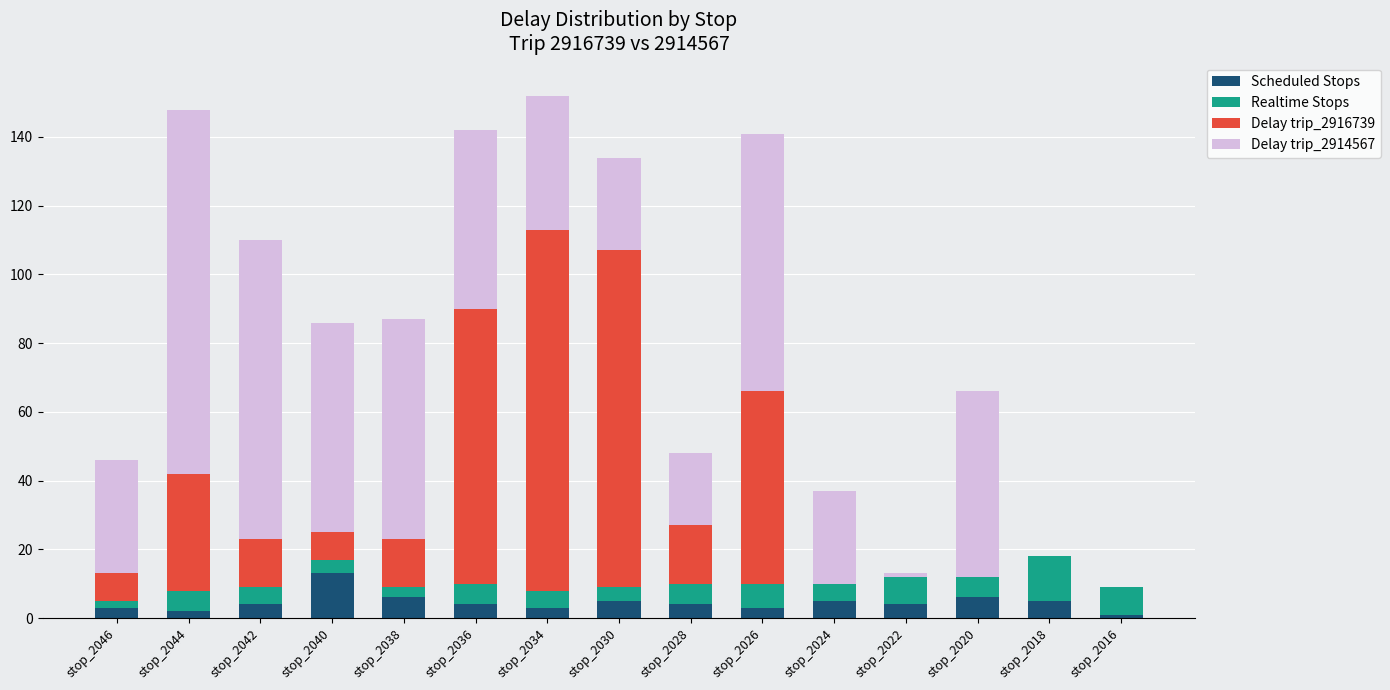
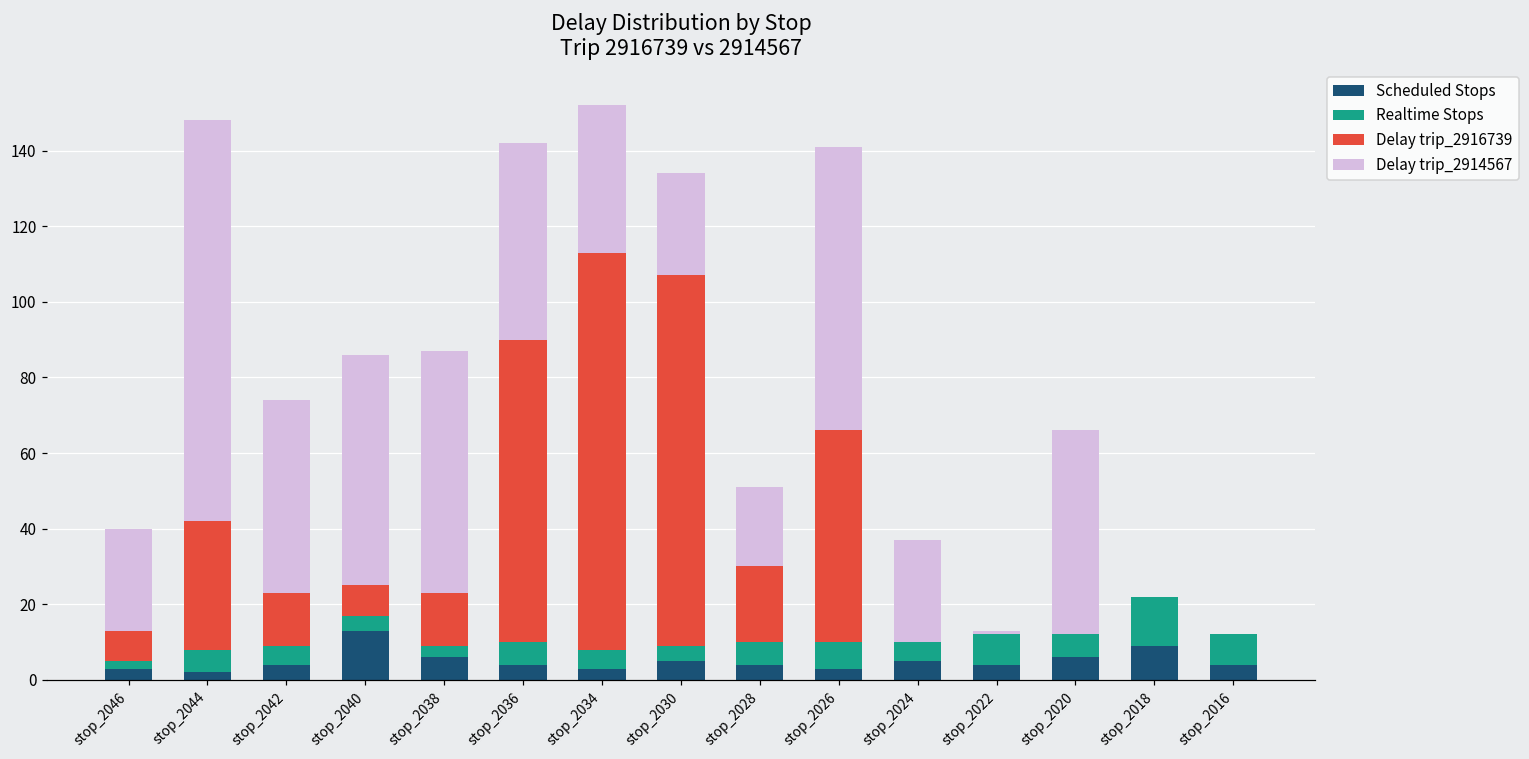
  {
    "Scheduled Stops": {
      "stop_2046": 3,
      "stop_2044": 2,
      "stop_2042": 4,
      "stop_2040": 13,
      "stop_2038": 6,
      "stop_2036": 4,
      "stop_2034": 3,
      "stop_2030": 5,
      "stop_2028": 4,
      "stop_2026": 3,
      "stop_2024": 5,
      "stop_2022": 4,
      "stop_2020": 6,
-     "stop_2018": 5,
-     "stop_2016": 1
+     "stop_2018": 9,
+     "stop_2016": 4
    },
    "Realtime Stops": {
      "stop_2046": 2,
      "stop_2044": 6,
      "stop_2042": 5,
      "stop_2040": 4,
      "stop_2038": 3,
      "stop_2036": 6,
      "stop_2034": 5,
      "stop_2030": 4,
      "stop_2028": 6,
      "stop_2026": 7,
      "stop_2024": 5,
      "stop_2022": 8,
      "stop_2020": 6,
      "stop_2018": 13,
      "stop_2016": 8
    },
    "Delay trip_2916739": {
      "stop_2046": 8,
      "stop_2044": 34,
      "stop_2042": 14,
      "stop_2040": 8,
      "stop_2038": 14,
      "stop_2036": 80,
      "stop_2034": 105,
      "stop_2030": 98,
-     "stop_2028": 17,
+     "stop_2028": 20,
      "stop_2026": 56,
      "stop_2024": 0,
      "stop_2022": 0,
      "stop_2020": 0,
      "stop_2018": 0,
      "stop_2016": 0
    },
    "Delay trip_2914567": {
-     "stop_2046": 33,
+     "stop_2046": 27,
      "stop_2044": 106,
-     "stop_2042": 87,
+     "stop_2042": 51,
      "stop_2040": 61,
      "stop_2038": 64,
      "stop_2036": 52,
      "stop_2034": 39,
      "stop_2030": 27,
      "stop_2028": 21,
      "stop_2026": 75,
      "stop_2024": 27,
      "stop_2022": 1,
      "stop_2020": 54,
      "stop_2018": 0,
      "stop_2016": 0
    }
  }
